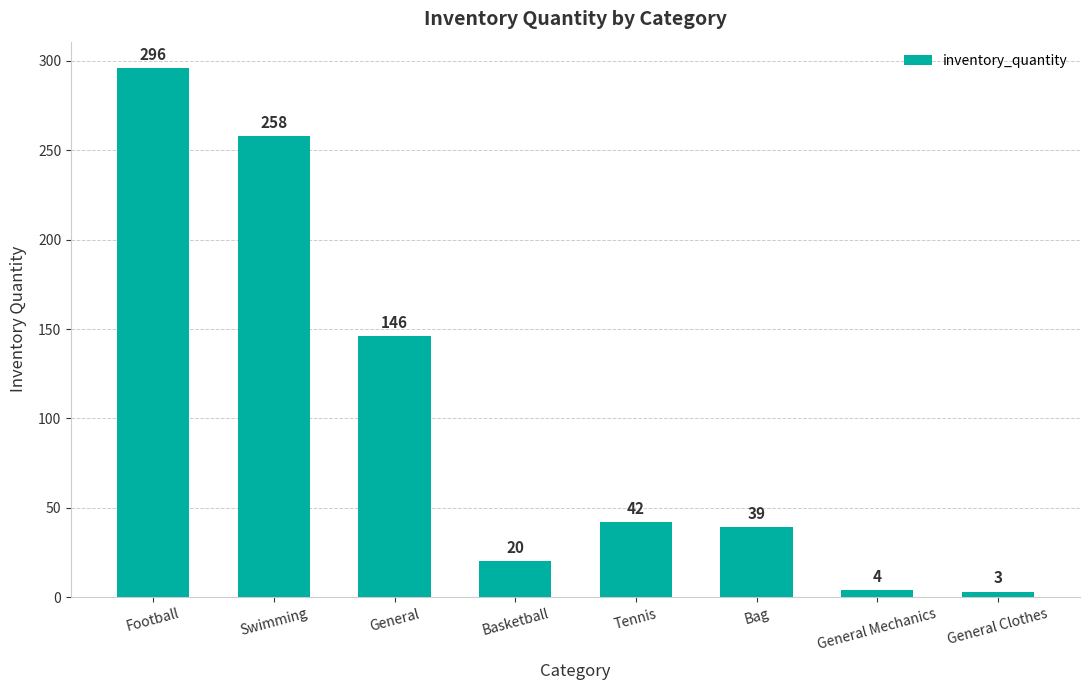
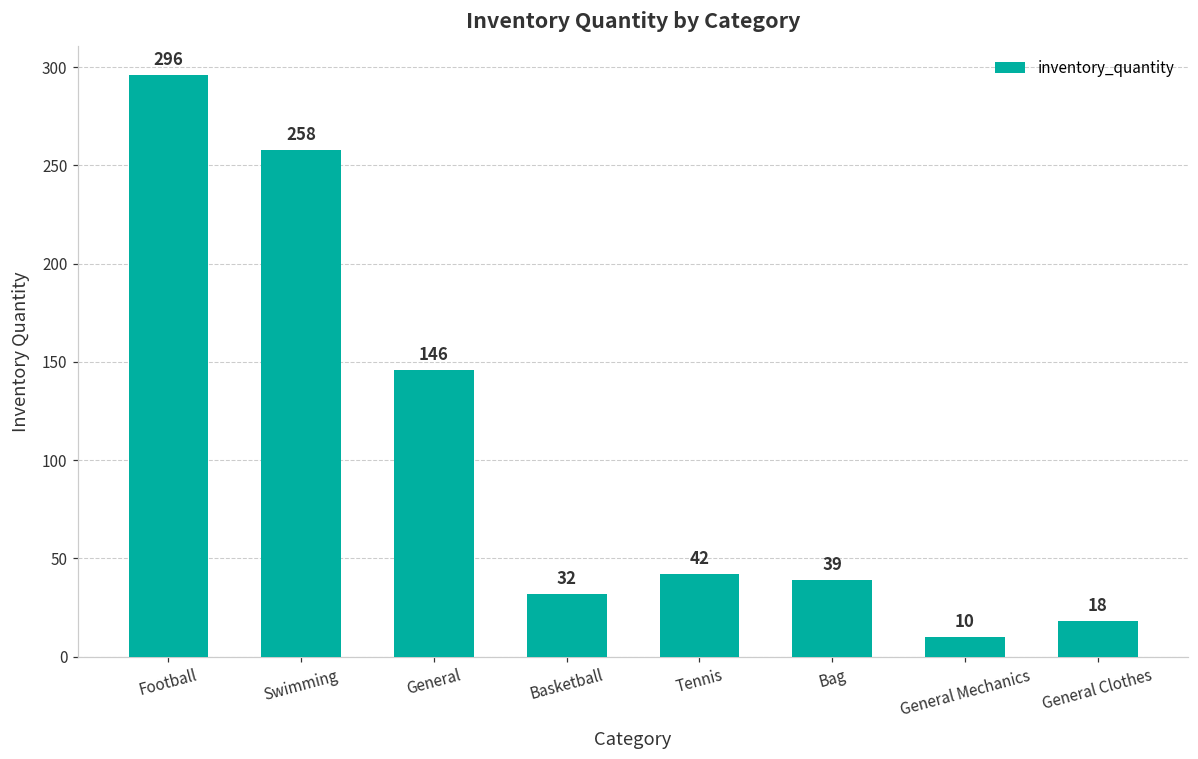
  {
    "Football": 296,
    "Swimming": 258,
    "General": 146,
-   "Basketball": 20,
+   "Basketball": 32,
    "Tennis": 42,
    "Bag": 39,
-   "General Mechanics": 4,
-   "General Clothes": 3
+   "General Mechanics": 10,
+   "General Clothes": 18
  }
